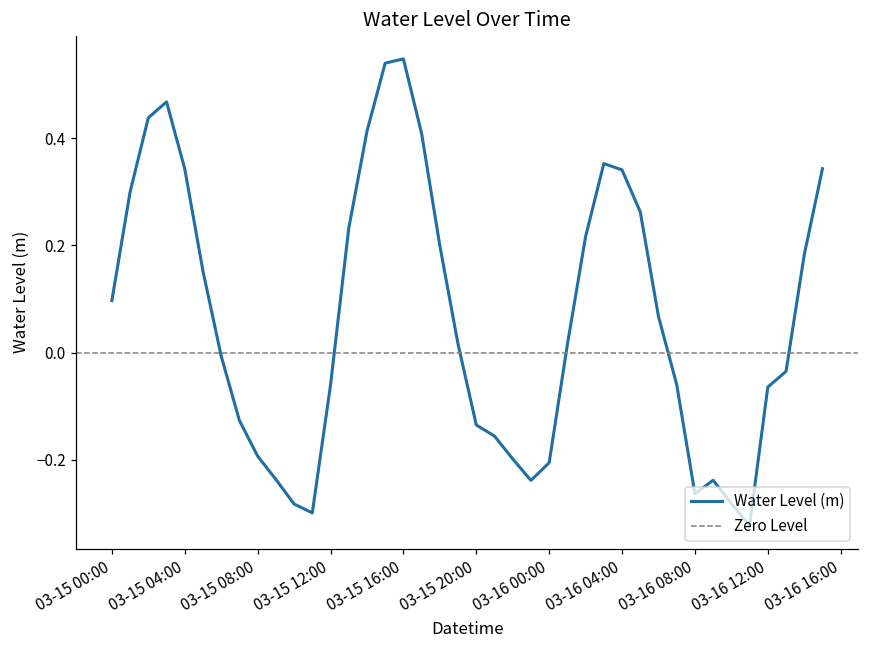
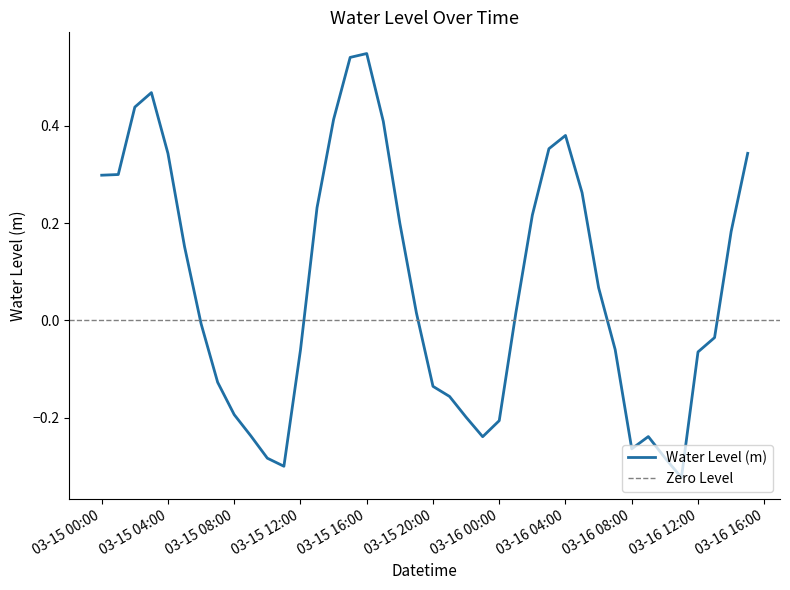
  {
-   "03-15 00:00": 0.10,
+   "03-15 00:00": 0.30,
    "03-15 04:00": 0.34,
    "03-15 08:00": -0.19,
    "03-15 12:00": -0.06,
    "03-15 16:00": 0.55,
    "03-15 20:00": -0.14,
    "03-16 00:00": -0.21,
-   "03-16 04:00": 0.34,
+   "03-16 04:00": 0.38,
    "03-16 12:00": -0.06
  }
